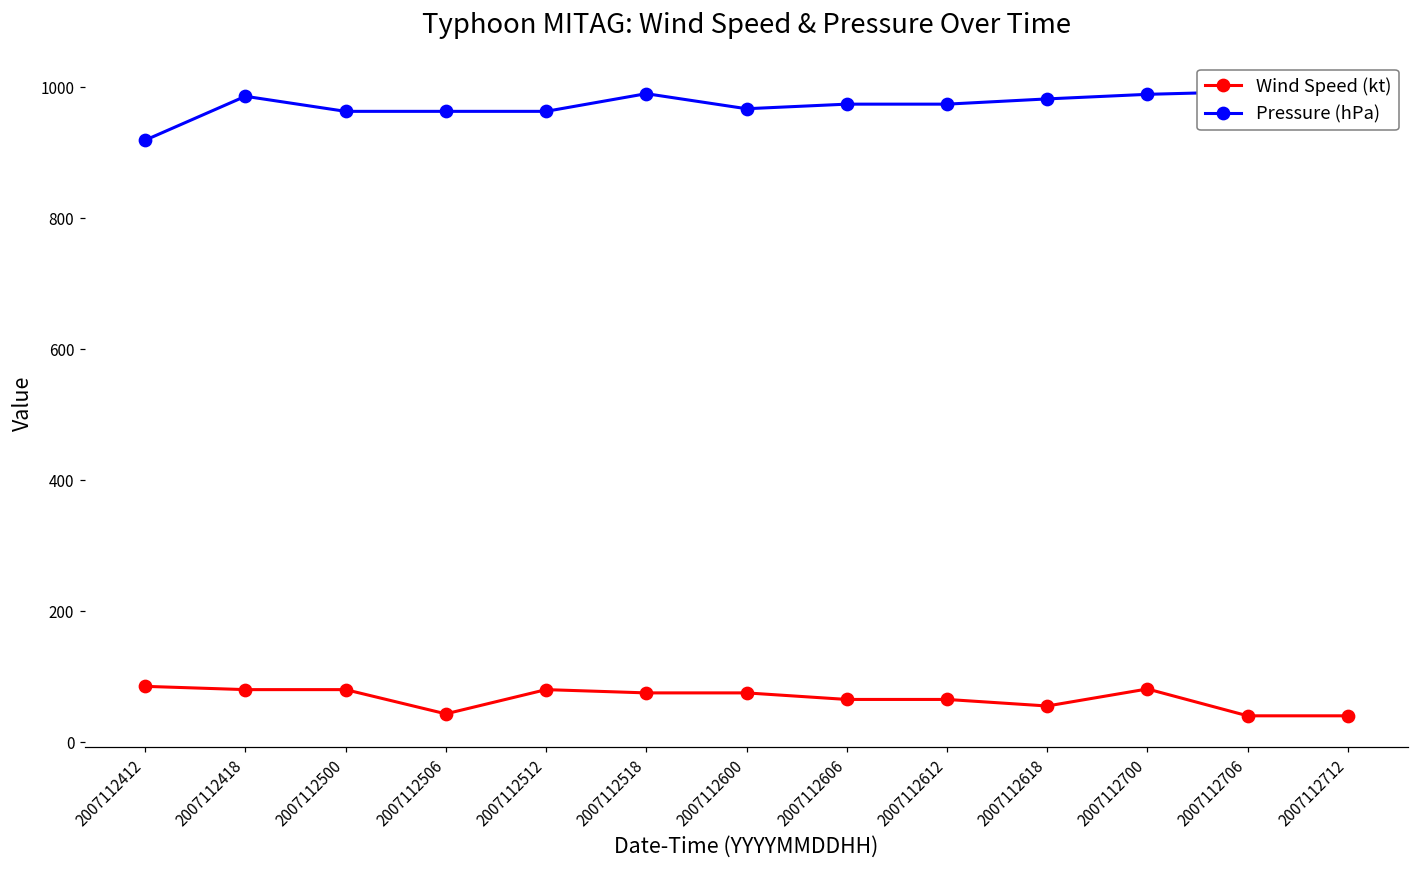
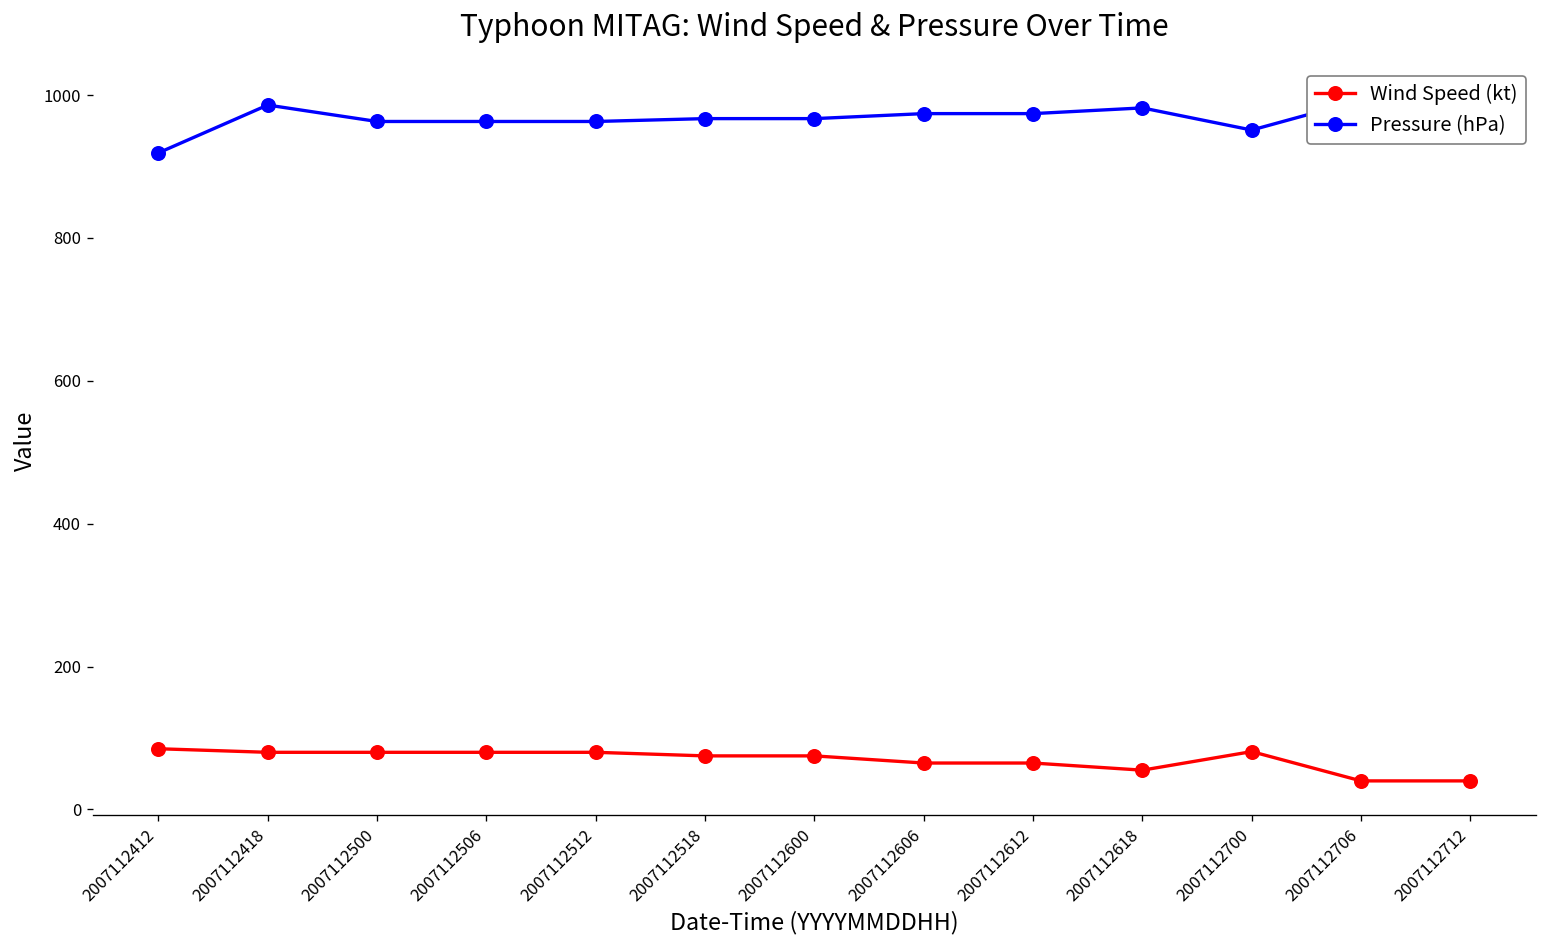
  {
    "Wind Speed (kt)": {
      "2007112412": 90,
      "2007112418": 80,
      "2007112500": 80,
-     "2007112506": 40,
+     "2007112506": 80,
      "2007112512": 80,
      "2007112518": 80,
      "2007112600": 80,
      "2007112606": 70,
      "2007112612": 70,
      "2007112618": 60,
      "2007112700": 80,
      "2007112706": 40,
      "2007112712": 40
    },
    "Pressure (hPa)": {
      "2007112412": 920,
      "2007112418": 990,
      "2007112500": 960,
      "2007112506": 960,
      "2007112512": 960,
-     "2007112518": 990,
+     "2007112518": 970,
      "2007112600": 970,
      "2007112606": 970,
      "2007112612": 970,
      "2007112618": 980,
-     "2007112700": 990
+     "2007112700": 950
    }
  }
